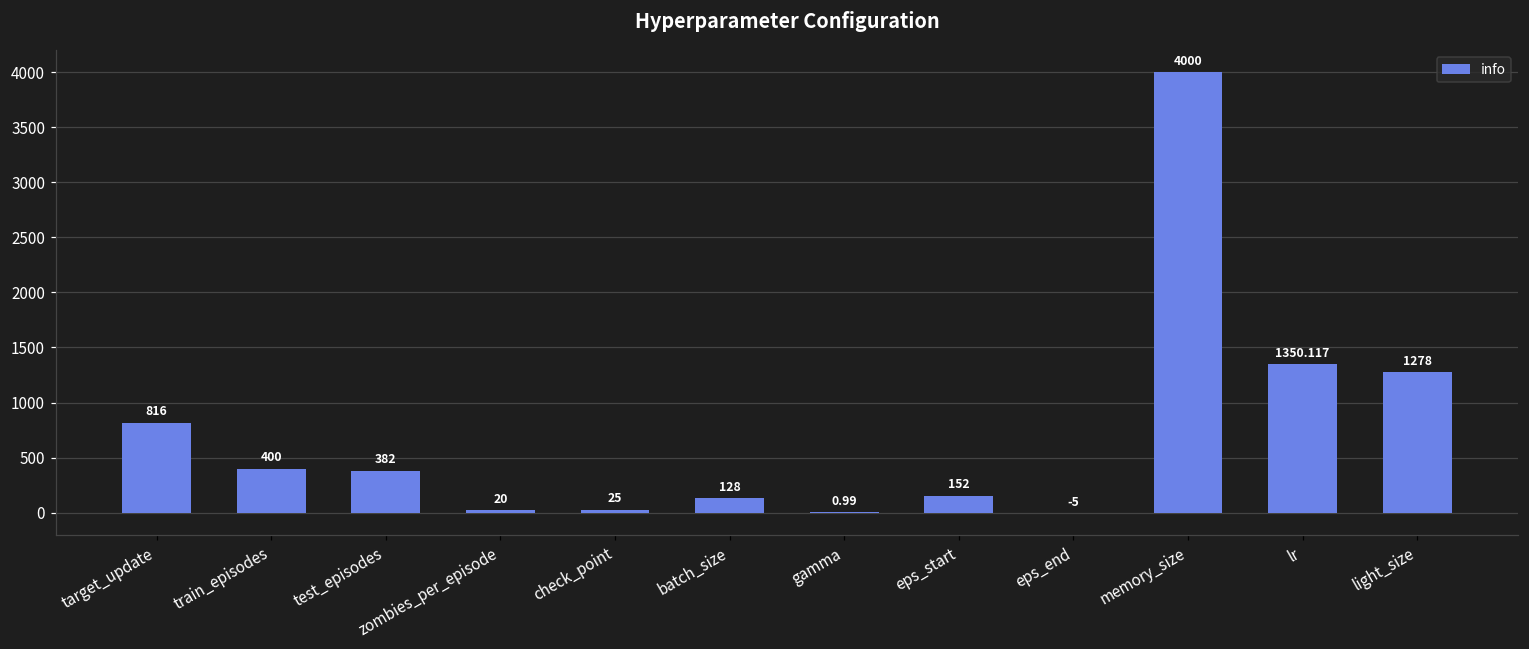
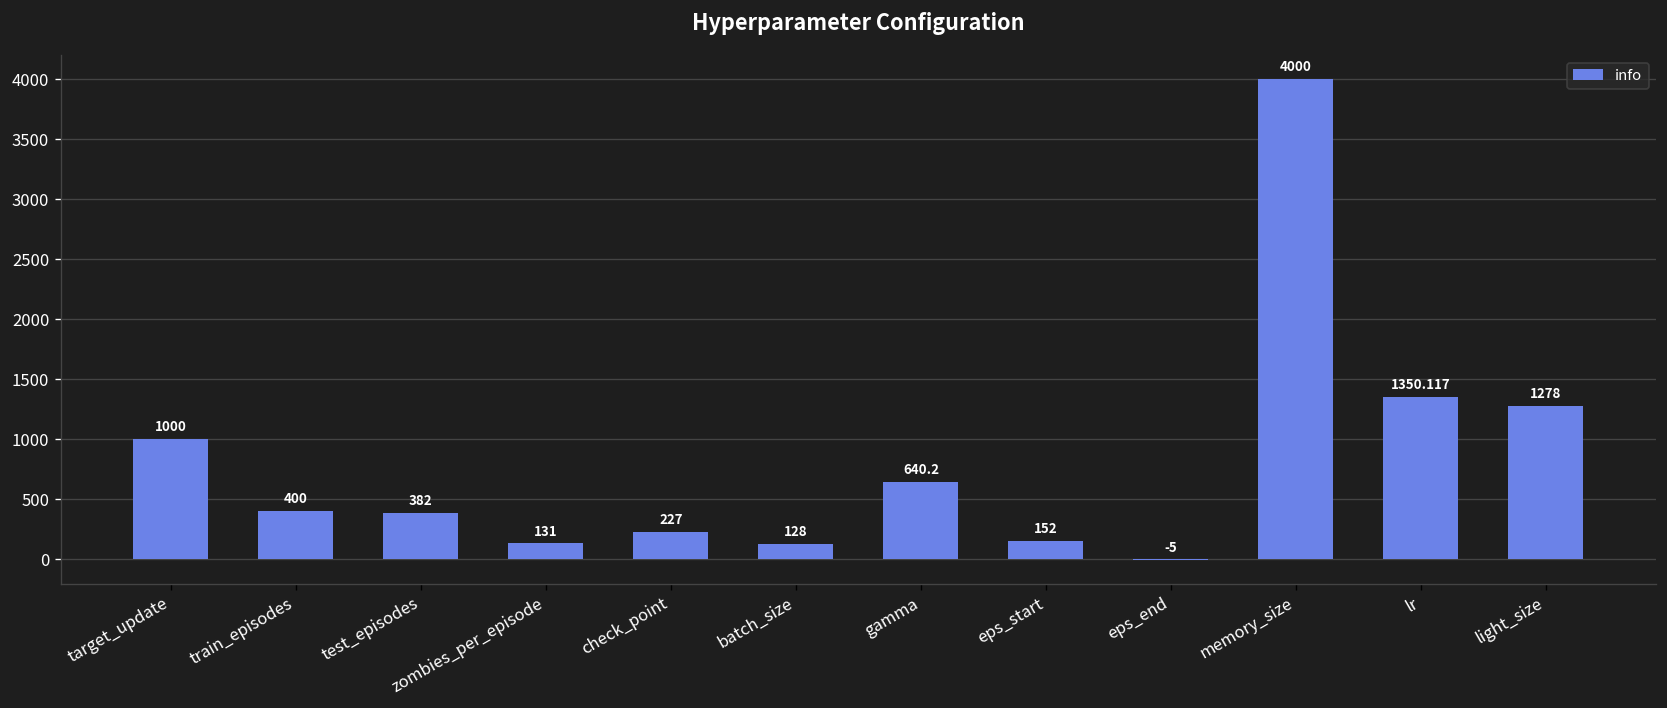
  {
-   "target_update": 816,
+   "target_update": 1000,
    "train_episodes": 400,
    "test_episodes": 382,
-   "zombies_per_episode": 20,
-   "check_point": 25,
+   "zombies_per_episode": 131,
+   "check_point": 227,
    "batch_size": 128,
-   "gamma": 0.99,
+   "gamma": 640.2,
    "eps_start": 152,
    "eps_end": -5,
    "memory_size": 4000,
    "lr": 1350.117,
    "light_size": 1278
  }
